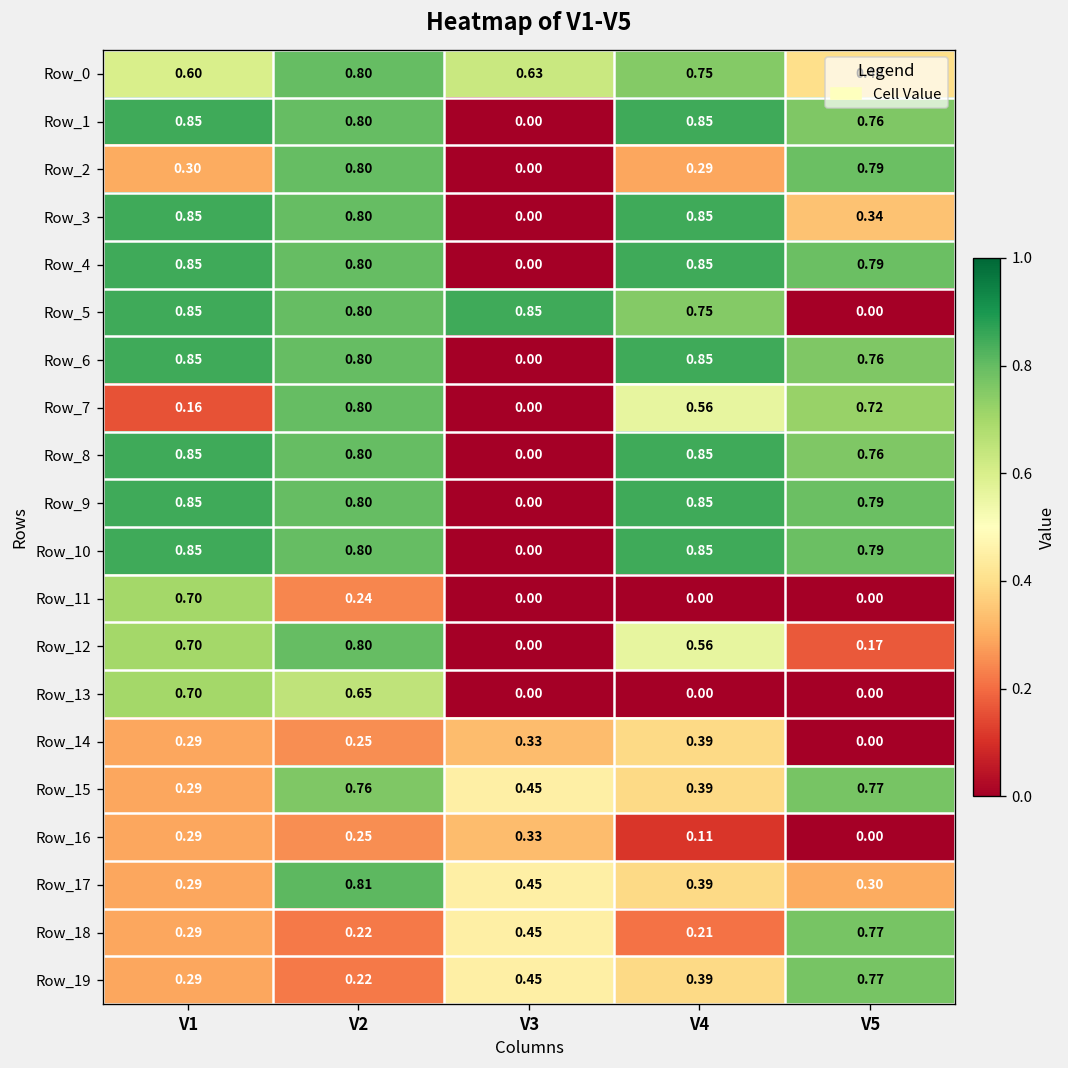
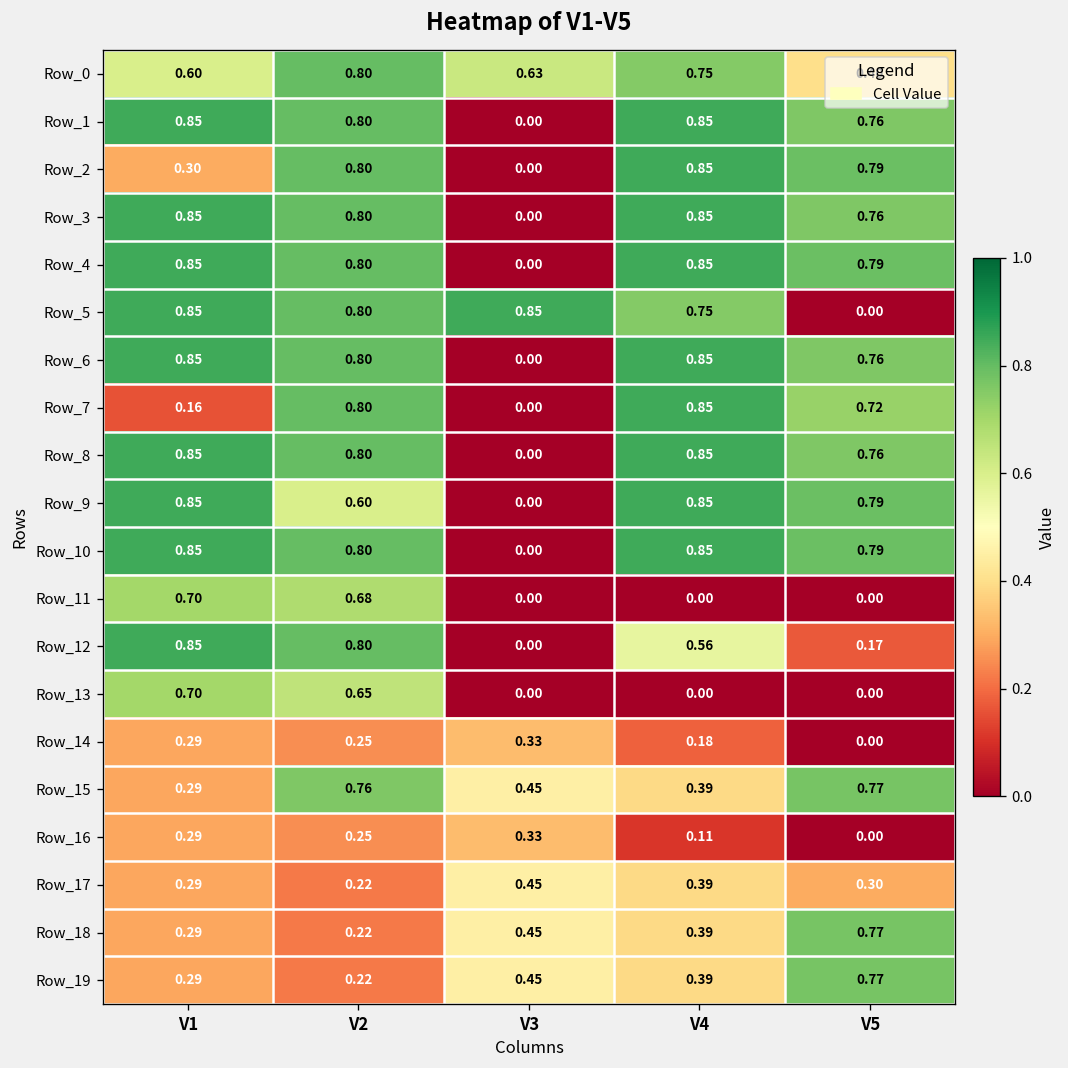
  {
    "Row_0": {
      "V1": 0.60,
      "V2": 0.80,
      "V3": 0.63,
      "V4": 0.75
    },
    "Row_1": {
      "V1": 0.85,
      "V2": 0.80,
      "V3": 0.00,
      "V4": 0.85,
      "V5": 0.76
    },
    "Row_2": {
      "V1": 0.30,
      "V2": 0.80,
      "V3": 0.00,
-     "V4": 0.29,
+     "V4": 0.85,
      "V5": 0.79
    },
    "Row_3": {
      "V1": 0.85,
      "V2": 0.80,
      "V3": 0.00,
      "V4": 0.85,
-     "V5": 0.34
+     "V5": 0.76
    },
    "Row_4": {
      "V1": 0.85,
      "V2": 0.80,
      "V3": 0.00,
      "V4": 0.85,
      "V5": 0.79
    },
    "Row_5": {
      "V1": 0.85,
      "V2": 0.80,
      "V3": 0.85,
      "V4": 0.75,
      "V5": 0.00
    },
    "Row_6": {
      "V1": 0.85,
      "V2": 0.80,
      "V3": 0.00,
      "V4": 0.85,
      "V5": 0.76
    },
    "Row_7": {
      "V1": 0.16,
      "V2": 0.80,
      "V3": 0.00,
-     "V4": 0.56,
+     "V4": 0.85,
      "V5": 0.72
    },
    "Row_8": {
      "V1": 0.85,
      "V2": 0.80,
      "V3": 0.00,
      "V4": 0.85,
      "V5": 0.76
    },
    "Row_9": {
      "V1": 0.85,
-     "V2": 0.80,
+     "V2": 0.60,
      "V3": 0.00,
      "V4": 0.85,
      "V5": 0.79
    },
    "Row_10": {
      "V1": 0.85,
      "V2": 0.80,
      "V3": 0.00,
      "V4": 0.85,
      "V5": 0.79
    },
    "Row_11": {
      "V1": 0.70,
-     "V2": 0.24,
+     "V2": 0.68,
      "V3": 0.00,
      "V4": 0.00,
      "V5": 0.00
    },
    "Row_12": {
-     "V1": 0.70,
+     "V1": 0.85,
      "V2": 0.80,
      "V3": 0.00,
      "V4": 0.56,
      "V5": 0.17
    },
    "Row_13": {
      "V1": 0.70,
      "V2": 0.65,
      "V3": 0.00,
      "V4": 0.00,
      "V5": 0.00
    },
    "Row_14": {
      "V1": 0.29,
      "V2": 0.25,
      "V3": 0.33,
-     "V4": 0.39,
+     "V4": 0.18,
      "V5": 0.00
    },
    "Row_15": {
      "V1": 0.29,
      "V2": 0.76,
      "V3": 0.45,
      "V4": 0.39,
      "V5": 0.77
    },
    "Row_16": {
      "V1": 0.29,
      "V2": 0.25,
      "V3": 0.33,
      "V4": 0.11,
      "V5": 0.00
    },
    "Row_17": {
      "V1": 0.29,
-     "V2": 0.81,
+     "V2": 0.22,
      "V3": 0.45,
      "V4": 0.39,
      "V5": 0.30
    },
    "Row_18": {
      "V1": 0.29,
      "V2": 0.22,
      "V3": 0.45,
-     "V4": 0.21,
+     "V4": 0.39,
      "V5": 0.77
    },
    "Row_19": {
      "V1": 0.29,
      "V2": 0.22,
      "V3": 0.45,
      "V4": 0.39,
      "V5": 0.77
    }
  }
